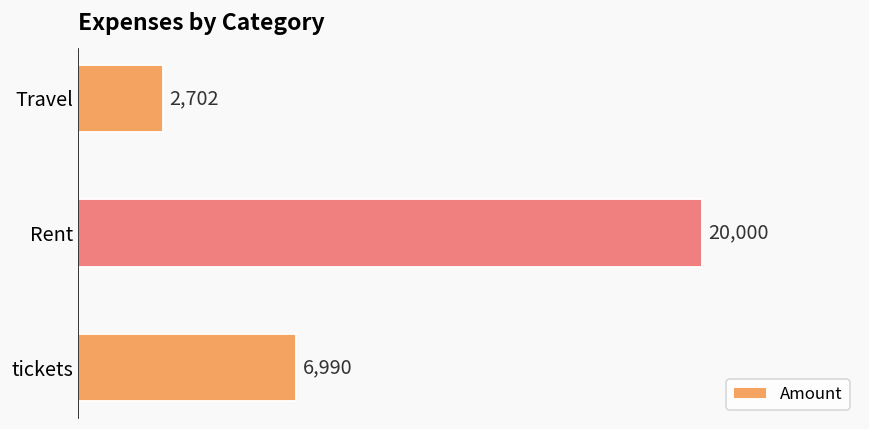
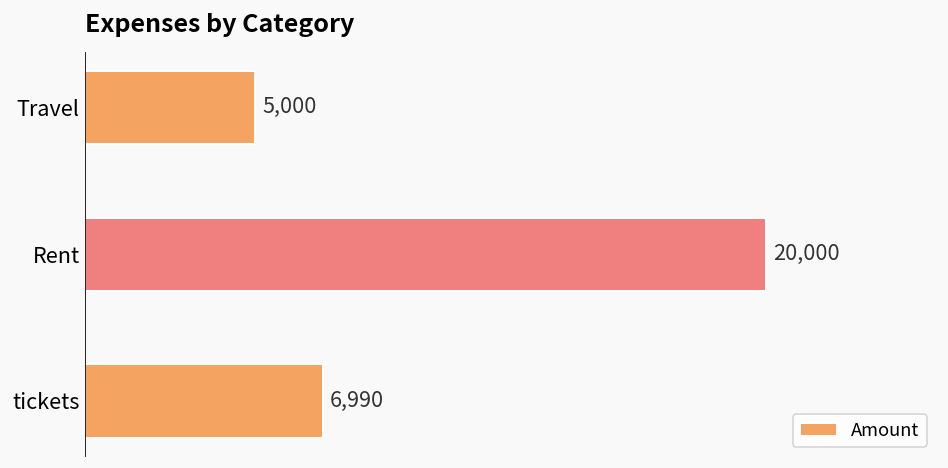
  {
-   "Travel": "2,702",
+   "Travel": "5,000",
    "Rent": "20,000",
    "tickets": "6,990"
  }
